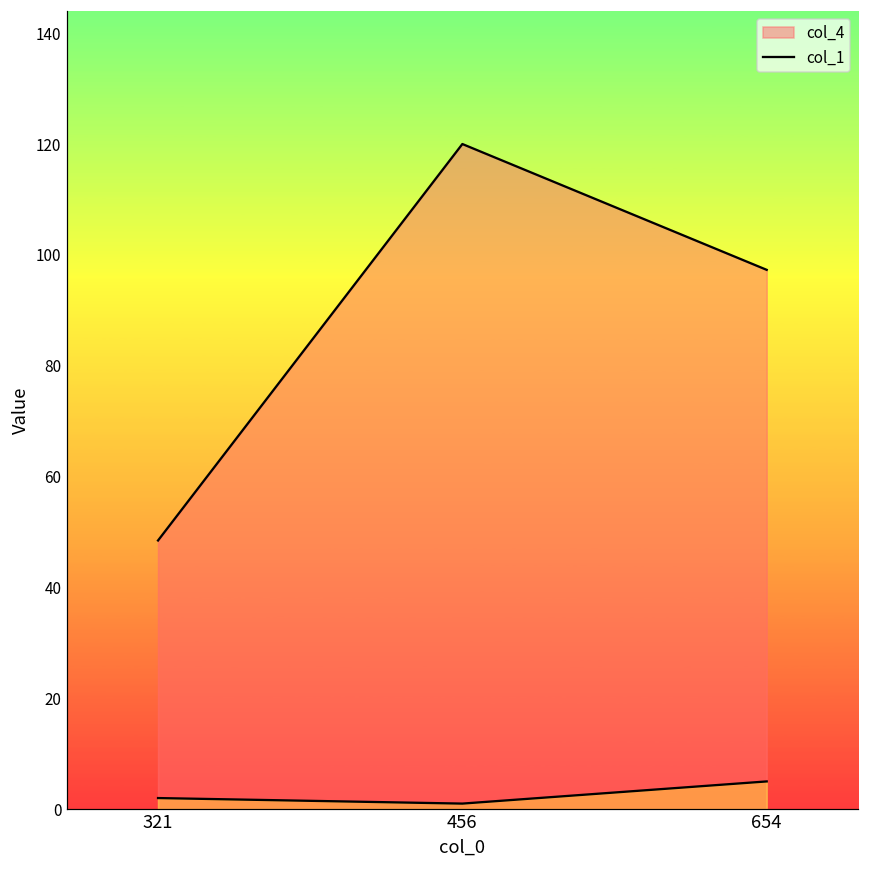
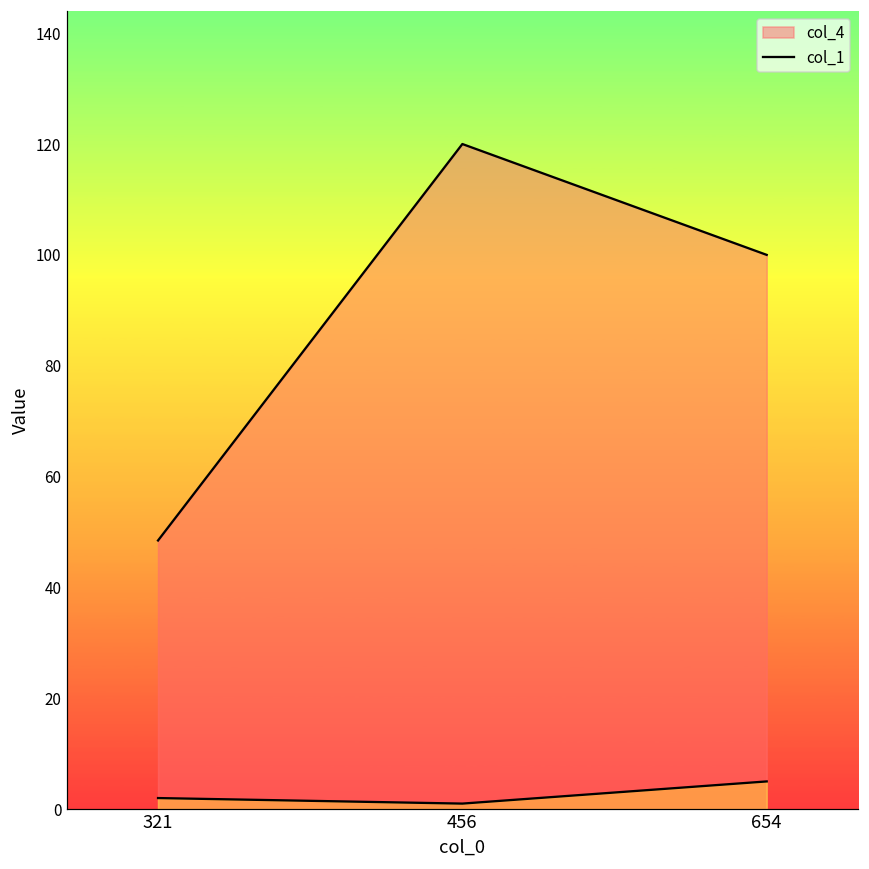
  {
    "col_4": {
      "321": 48,
      "456": 120,
-     "654": 97
+     "654": 100
    }
  }
